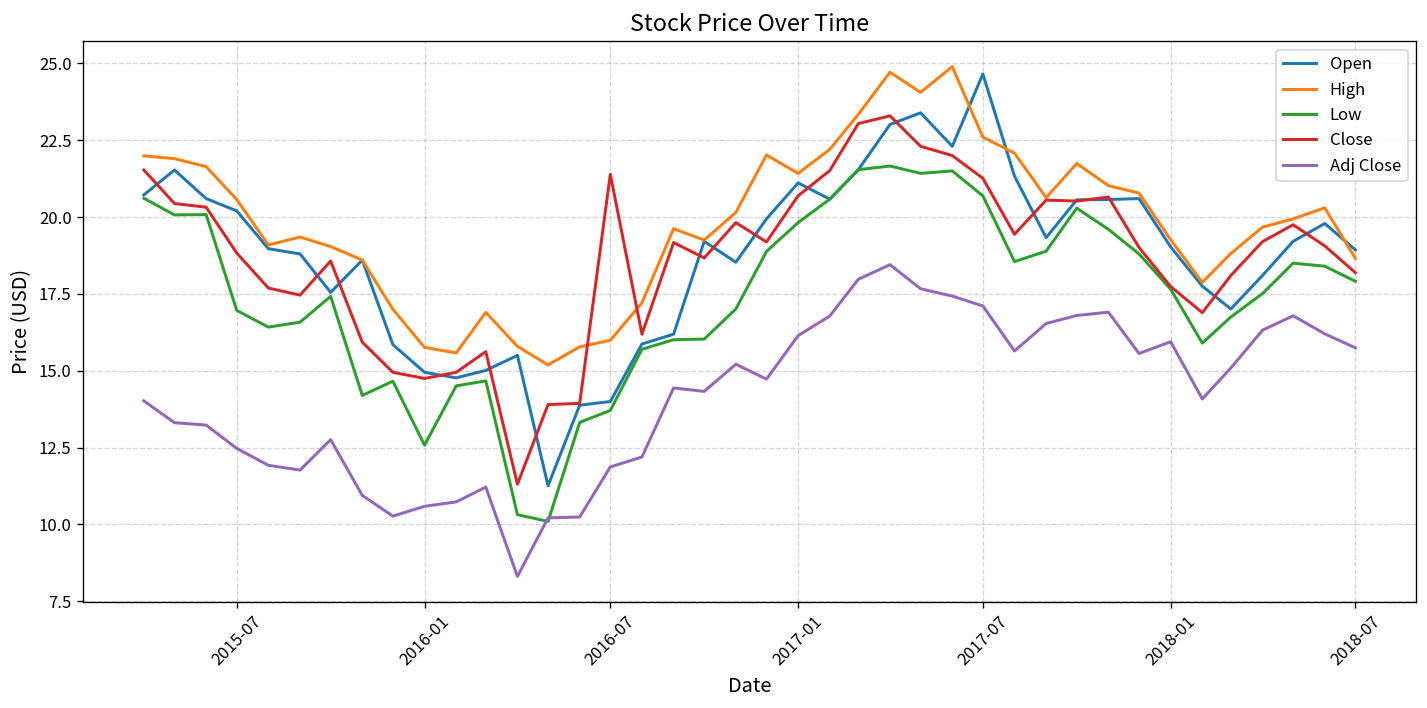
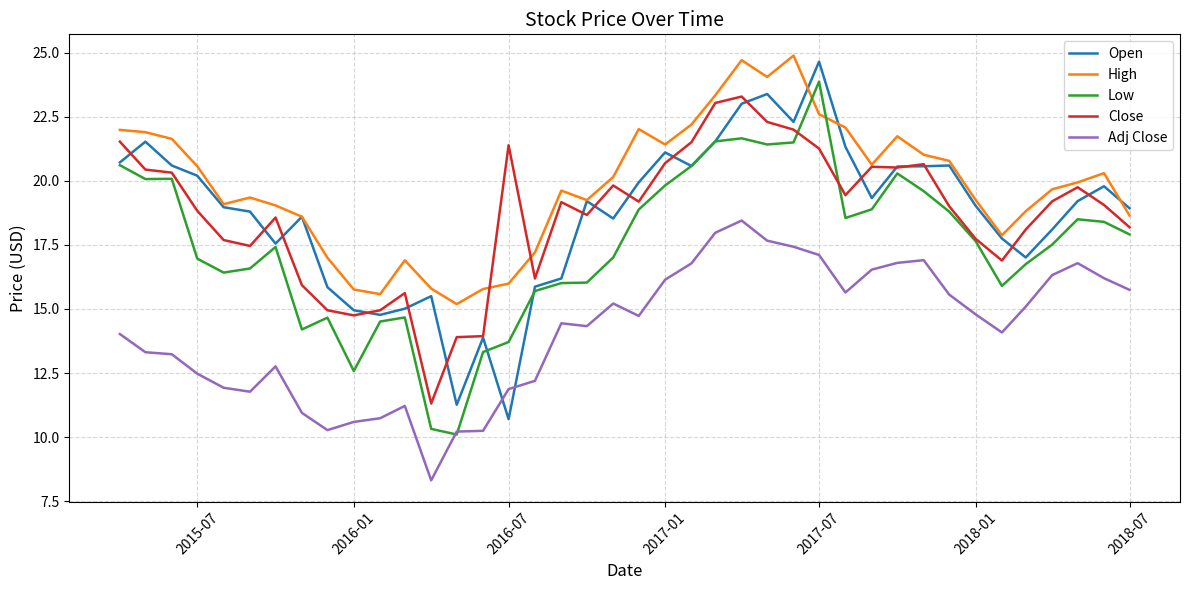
  {
    "Open": {
      "2015-07": 20.2,
      "2016-01": 15.0,
-     "2016-07": 14.0,
+     "2016-07": 10.7,
      "2017-01": 21.1,
      "2017-07": 24.7,
      "2018-01": 19.0,
      "2018-07": 18.9
    },
    "High": {
      "2015-07": 20.6,
      "2016-01": 15.8,
      "2016-07": 16.0,
      "2017-01": 21.4,
      "2017-07": 22.6,
      "2018-01": 19.3,
      "2018-07": 18.7
    },
    "Low": {
      "2015-07": 17.0,
      "2016-01": 12.6,
      "2016-07": 13.7,
      "2017-01": 19.8,
-     "2017-07": 20.7,
+     "2017-07": 23.9,
      "2018-07": 17.9
    },
    "Close": {
      "2015-07": 18.8,
      "2016-01": 14.8,
      "2016-07": 21.4,
      "2017-01": 20.7,
      "2017-07": 21.3,
      "2018-07": 18.2
    },
    "Adj Close": {
      "2015-07": 12.5,
      "2016-01": 10.6,
      "2016-07": 11.9,
      "2017-01": 16.1,
      "2017-07": 17.1,
-     "2018-01": 15.9,
+     "2018-01": 14.8,
      "2018-07": 15.7
    }
  }
